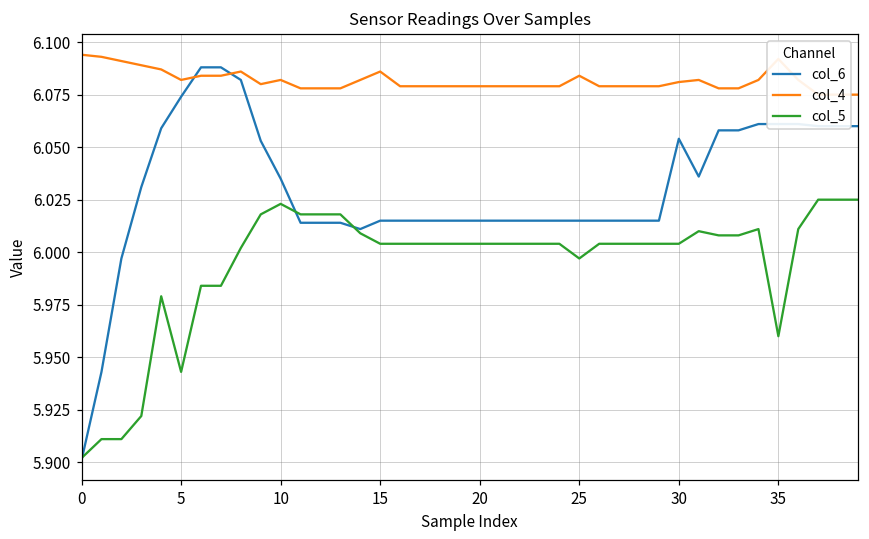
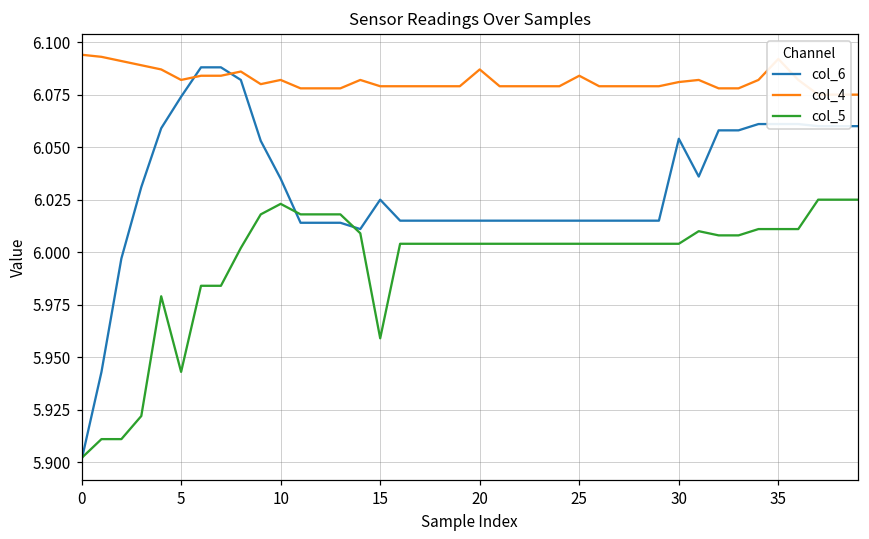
  {
    "col_6": {
      "5": 6.074,
      "10": 6.035,
-     "15": 6.015,
+     "15": 6.025,
      "20": 6.015,
      "25": 6.015,
      "30": 6.054
    },
    "col_4": {
      "0": 6.094,
      "5": 6.082,
      "10": 6.082,
-     "15": 6.086,
-     "20": 6.079,
+     "15": 6.079,
+     "20": 6.087,
      "25": 6.084,
      "30": 6.081
    },
    "col_5": {
      "5": 5.943,
      "10": 6.023,
-     "15": 6.004,
+     "15": 5.959,
      "20": 6.004,
-     "25": 5.997,
+     "25": 6.004,
      "30": 6.004,
-     "35": 5.960
+     "35": 6.011
    }
  }
